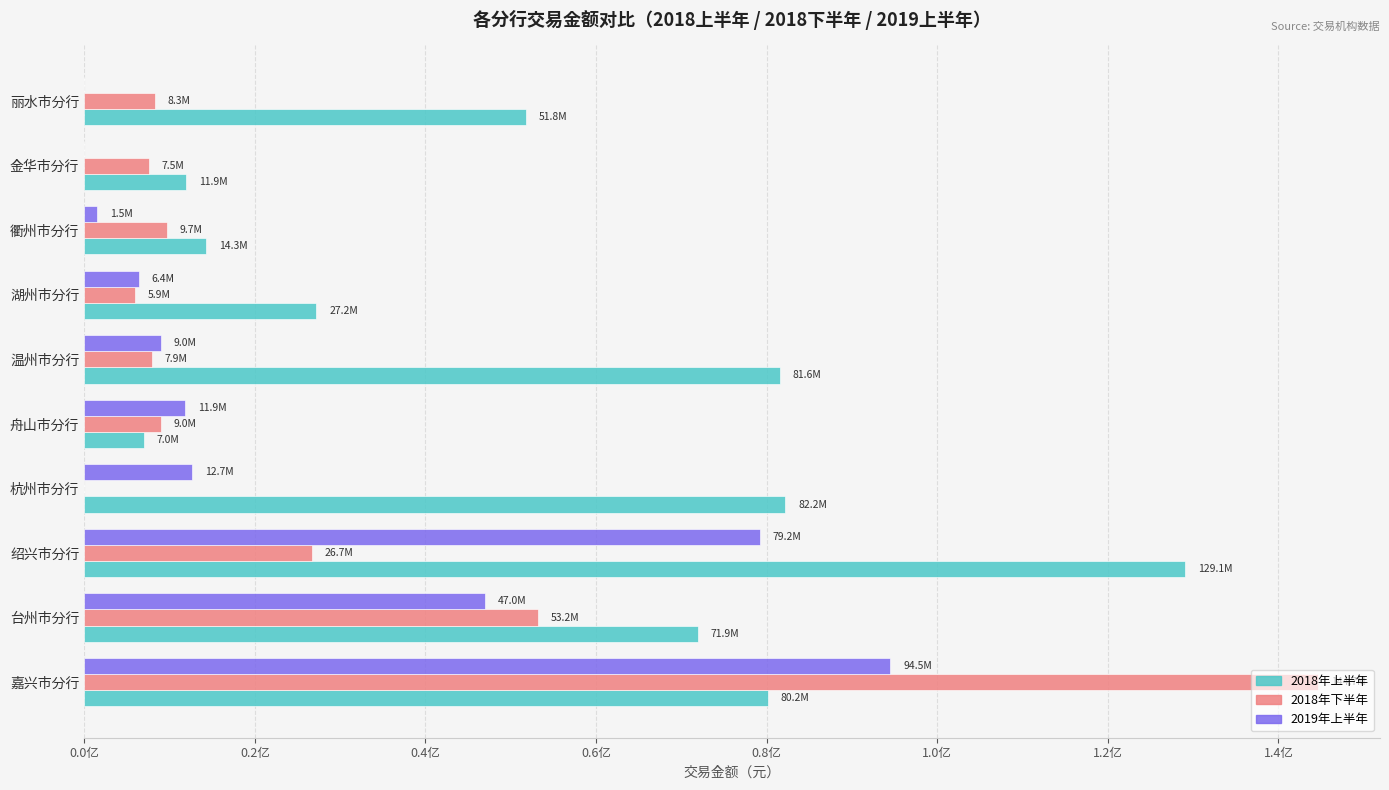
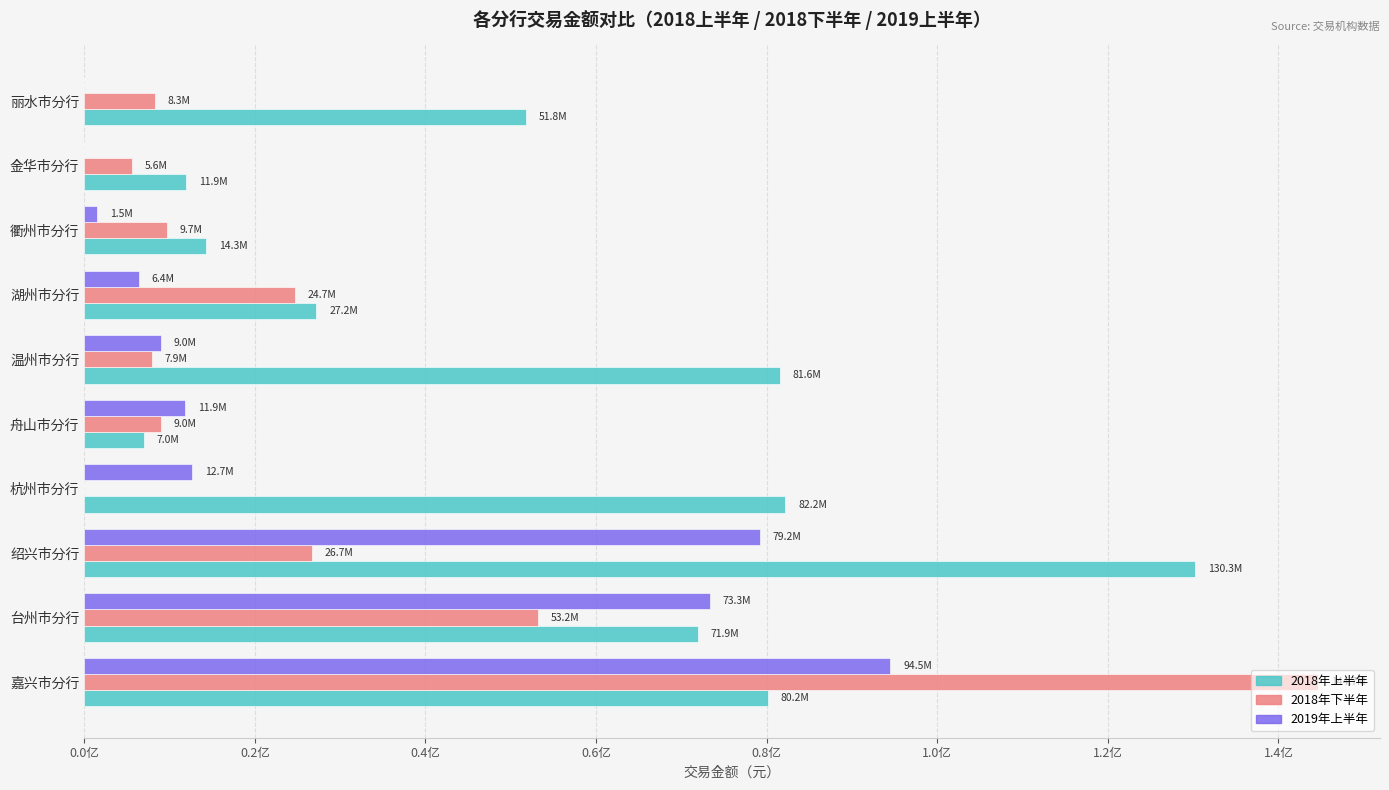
  {
    "2018年上半年": {
      "丽水市分行": "51.8M",
      "金华市分行": "11.9M",
      "衢州市分行": "14.3M",
      "湖州市分行": "27.2M",
      "温州市分行": "81.6M",
      "舟山市分行": "7.0M",
      "杭州市分行": "82.2M",
-     "绍兴市分行": "129.1M",
+     "绍兴市分行": "130.3M",
      "台州市分行": "71.9M",
      "嘉兴市分行": "80.2M"
    },
    "2018年下半年": {
      "丽水市分行": "8.3M",
-     "金华市分行": "7.5M",
+     "金华市分行": "5.6M",
      "衢州市分行": "9.7M",
-     "湖州市分行": "5.9M",
+     "湖州市分行": "24.7M",
      "温州市分行": "7.9M",
      "舟山市分行": "9.0M",
      "绍兴市分行": "26.7M",
      "台州市分行": "53.2M"
    },
    "2019年上半年": {
      "衢州市分行": "1.5M",
      "湖州市分行": "6.4M",
      "温州市分行": "9.0M",
      "舟山市分行": "11.9M",
      "杭州市分行": "12.7M",
      "绍兴市分行": "79.2M",
-     "台州市分行": "47.0M",
+     "台州市分行": "73.3M",
      "嘉兴市分行": "94.5M"
    }
  }
